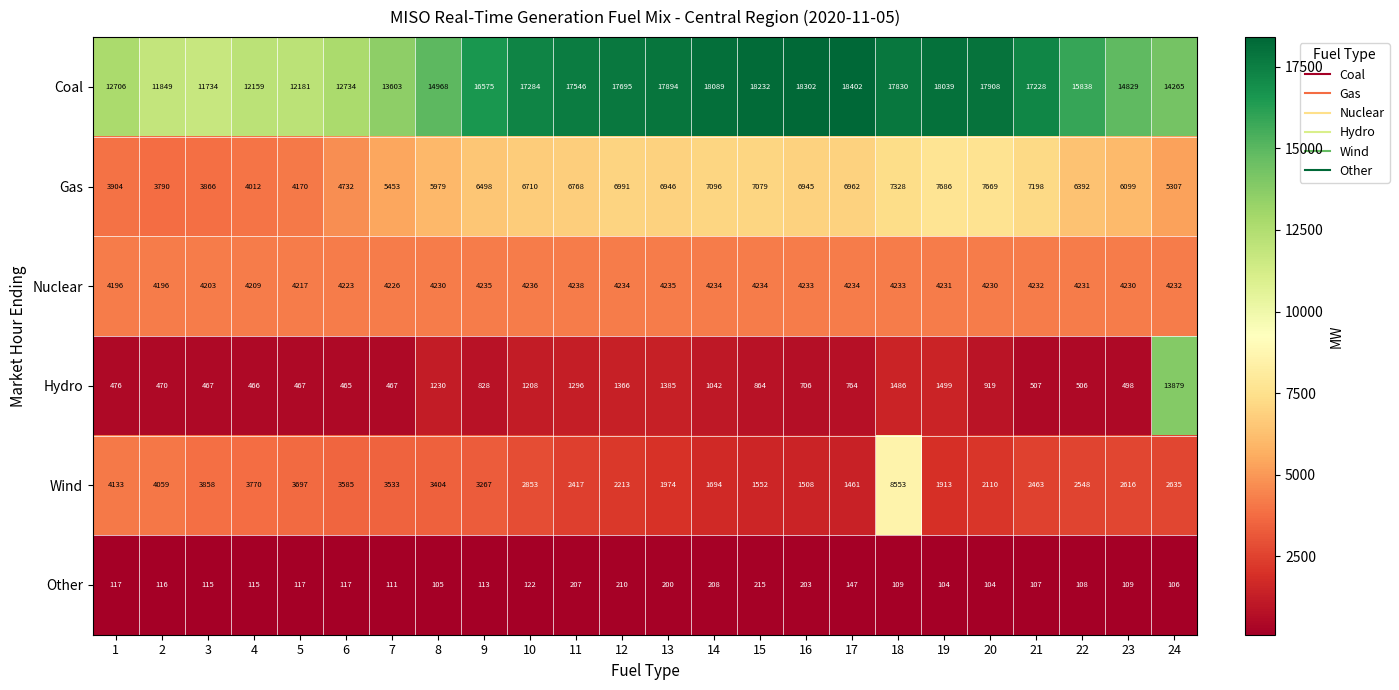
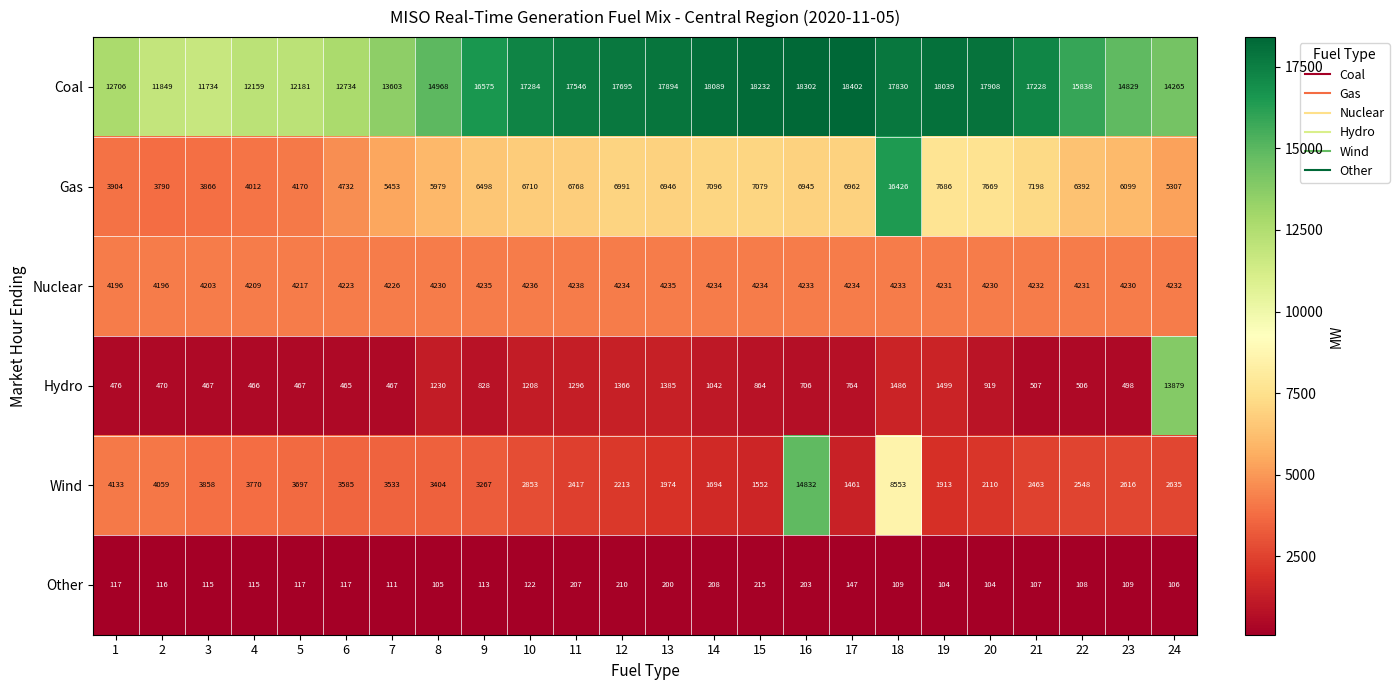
  {
    "Coal": {
      "1": 12706,
      "2": 11849,
      "3": 11734,
      "4": 12159,
      "5": 12181,
      "6": 12734,
      "7": 13603,
      "8": 14968,
      "9": 16575,
      "10": 17284,
      "11": 17546,
      "12": 17695,
      "13": 17894,
      "14": 18089,
      "15": 18232,
      "16": 18302,
      "17": 18402,
      "18": 17830,
      "19": 18039,
      "20": 17908,
      "21": 17228,
      "22": 15838,
      "23": 14829,
      "24": 14265
    },
    "Gas": {
      "1": 3904,
      "2": 3790,
      "3": 3866,
      "4": 4012,
      "5": 4170,
      "6": 4732,
      "7": 5453,
      "8": 5979,
      "9": 6498,
      "10": 6710,
      "11": 6768,
      "12": 6991,
      "13": 6946,
      "14": 7096,
      "15": 7079,
      "16": 6945,
      "17": 6962,
-     "18": 7328,
+     "18": 16426,
      "19": 7686,
      "20": 7669,
      "21": 7198,
      "22": 6392,
      "23": 6099,
      "24": 5307
    },
    "Nuclear": {
      "1": 4196,
      "2": 4196,
      "3": 4203,
      "4": 4209,
      "5": 4217,
      "6": 4223,
      "7": 4226,
      "8": 4230,
      "9": 4235,
      "10": 4236,
      "11": 4238,
      "12": 4234,
      "13": 4235,
      "14": 4234,
      "15": 4234,
      "16": 4233,
      "17": 4234,
      "18": 4233,
      "19": 4231,
      "20": 4230,
      "21": 4232,
      "22": 4231,
      "23": 4230,
      "24": 4232
    },
    "Hydro": {
      "1": 476,
      "2": 470,
      "3": 467,
      "4": 466,
      "5": 467,
      "6": 465,
      "7": 467,
      "8": 1230,
      "9": 828,
      "10": 1208,
      "11": 1296,
      "12": 1366,
      "13": 1385,
      "14": 1042,
      "15": 864,
      "16": 706,
      "17": 764,
      "18": 1486,
      "19": 1499,
      "20": 919,
      "21": 507,
      "22": 506,
      "23": 498,
      "24": 13879
    },
    "Wind": {
      "1": 4133,
      "2": 4059,
      "3": 3858,
      "4": 3770,
      "5": 3697,
      "6": 3585,
      "7": 3533,
      "8": 3404,
      "9": 3267,
      "10": 2853,
      "11": 2417,
      "12": 2213,
      "13": 1974,
      "14": 1694,
      "15": 1552,
-     "16": 1508,
+     "16": 14832,
      "17": 1461,
      "18": 8553,
      "19": 1913,
      "20": 2110,
      "21": 2463,
      "22": 2548,
      "23": 2616,
      "24": 2635
    },
    "Other": {
      "1": 117,
      "2": 116,
      "3": 115,
      "4": 115,
      "5": 117,
      "6": 117,
      "7": 111,
      "8": 105,
      "9": 113,
      "10": 122,
      "11": 207,
      "12": 210,
      "13": 200,
      "14": 208,
      "15": 215,
      "16": 203,
      "17": 147,
      "18": 109,
      "19": 104,
      "20": 104,
      "21": 107,
      "22": 108,
      "23": 109,
      "24": 106
    }
  }
